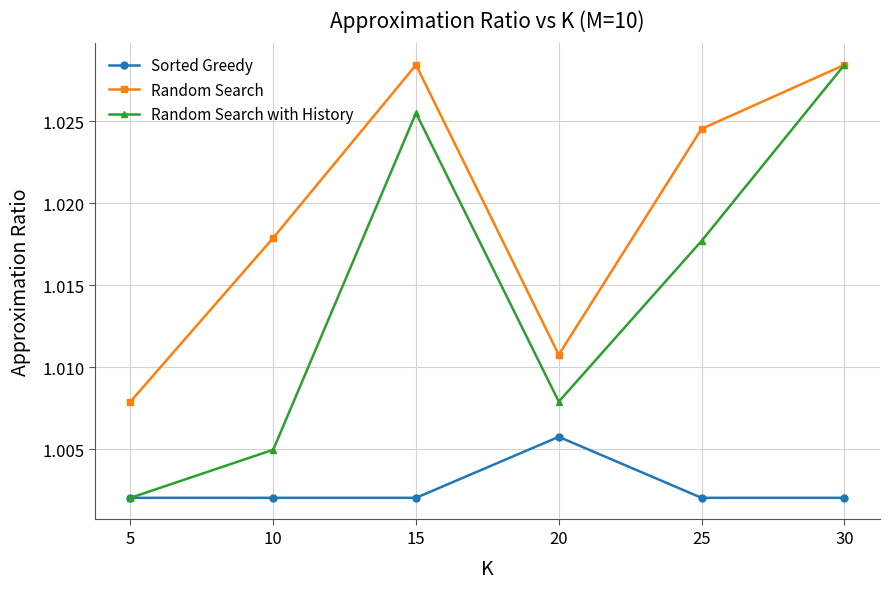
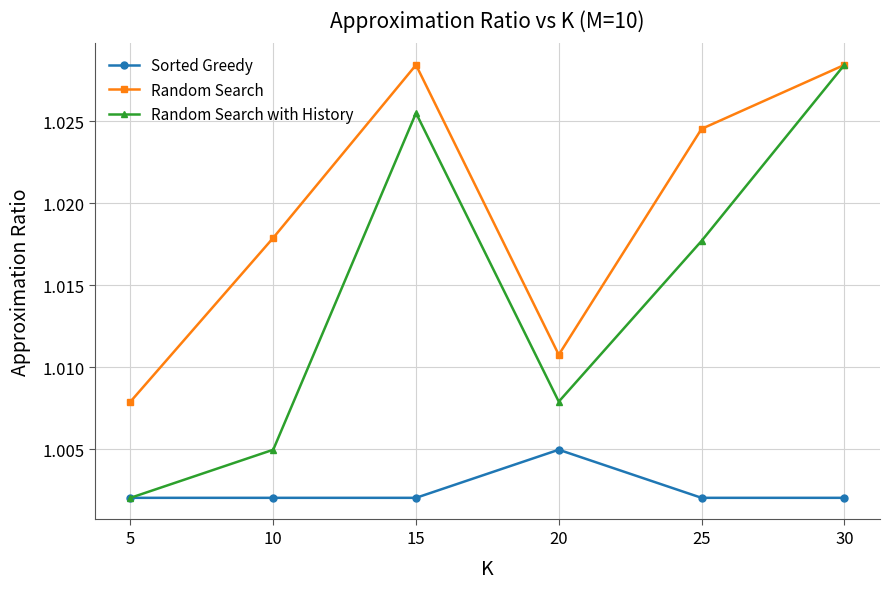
  {
    "Sorted Greedy": {
      "10": 1.0021,
      "15": 1.0021,
-     "20": 1.0058,
+     "20": 1.0050,
      "25": 1.0021,
      "30": 1.0021
    },
    "Random Search": {
      "5": 1.0079,
      "10": 1.0179,
      "15": 1.0284,
      "20": 1.0108,
      "25": 1.0245
    },
    "Random Search with History": {
      "10": 1.0050,
      "15": 1.0255,
      "20": 1.0079,
      "25": 1.0177
    }
  }
